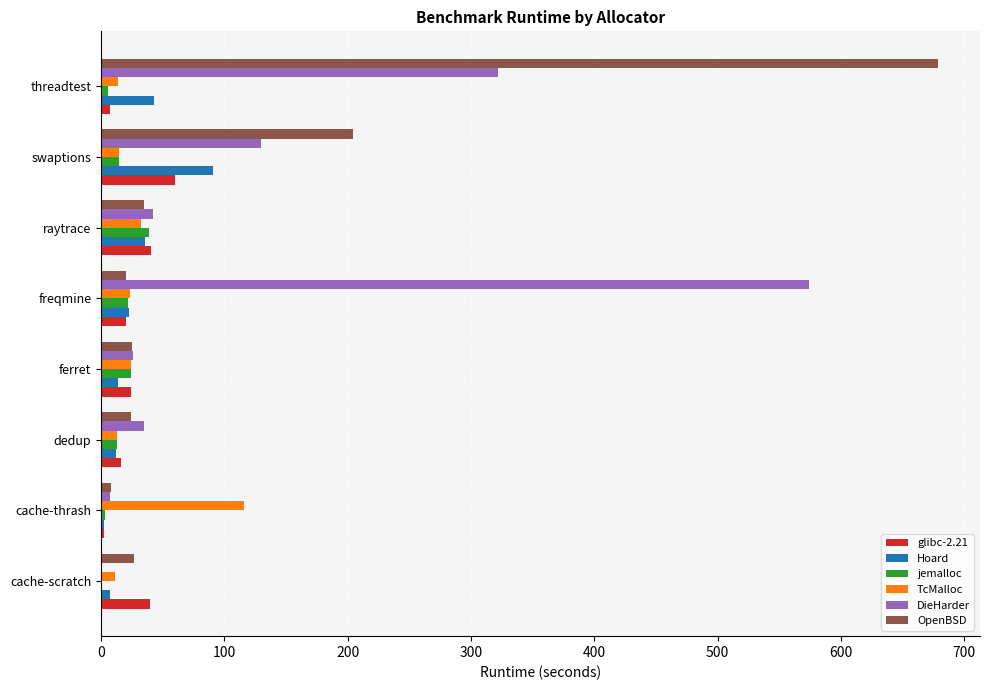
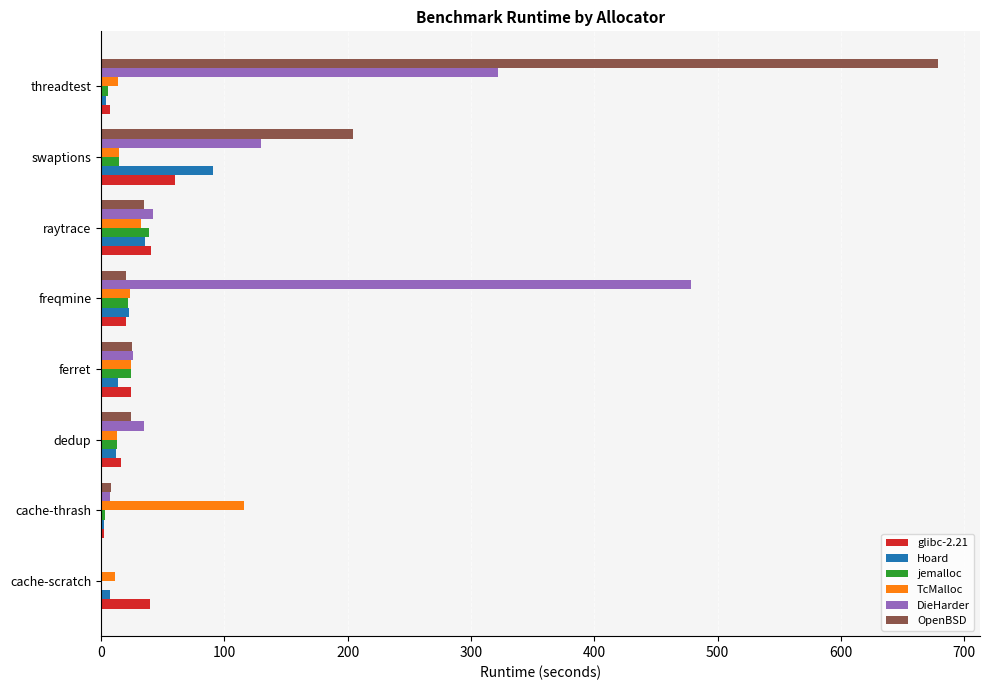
  {
    "glibc-2.21": {
      "threadtest": 8,
      "swaptions": 60,
      "raytrace": 40,
      "freqmine": 21,
      "ferret": 25,
      "dedup": 16,
      "cache-thrash": 2,
      "cache-scratch": 40
    },
    "Hoard": {
-     "threadtest": 43,
+     "threadtest": 4,
      "swaptions": 91,
      "raytrace": 35,
      "freqmine": 23,
      "ferret": 14,
      "dedup": 12,
      "cache-thrash": 2,
      "cache-scratch": 8
    },
    "jemalloc": {
      "threadtest": 6,
      "swaptions": 14,
      "raytrace": 39,
      "freqmine": 22,
      "ferret": 24,
      "dedup": 13,
      "cache-thrash": 3
    },
    "TcMalloc": {
      "threadtest": 14,
      "swaptions": 15,
      "raytrace": 32,
      "freqmine": 23,
      "ferret": 25,
      "dedup": 13,
      "cache-thrash": 116,
      "cache-scratch": 11
    },
    "DieHarder": {
      "threadtest": 322,
      "swaptions": 130,
      "raytrace": 42,
-     "freqmine": 574,
+     "freqmine": 479,
      "ferret": 26,
      "dedup": 35,
      "cache-thrash": 7
    },
    "OpenBSD": {
      "threadtest": 679,
      "swaptions": 204,
      "raytrace": 35,
      "freqmine": 21,
      "ferret": 25,
      "dedup": 24,
      "cache-thrash": 8,
-     "cache-scratch": 26
+     "cache-scratch": 1
    }
  }
